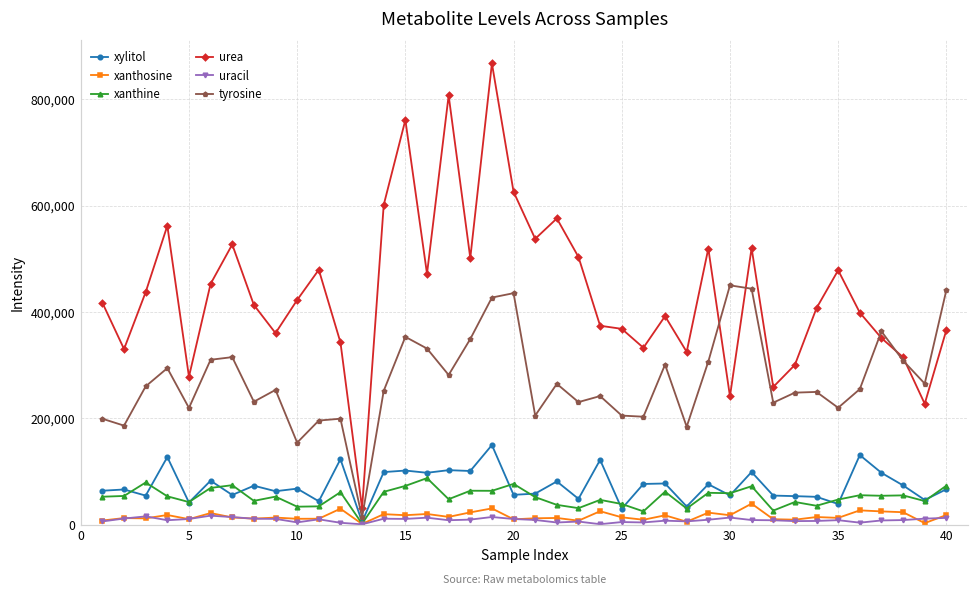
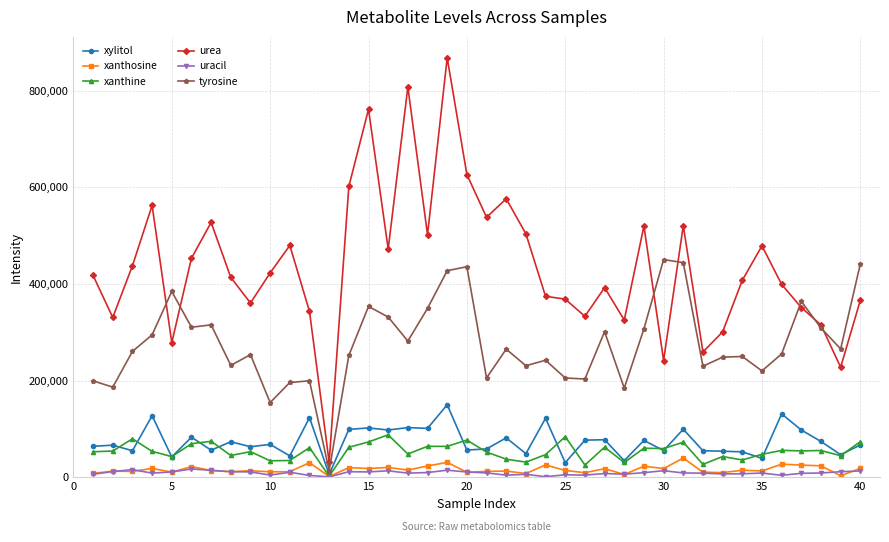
  {
    "xylitol": {
      "10": "70,000",
      "15": "100,000",
      "20": "60,000",
      "25": "30,000",
      "35": "40,000",
      "40": "70,000"
    },
    "xanthosine": {
      "10": "10,000",
      "15": "20,000",
      "25": "10,000",
      "40": "20,000"
    },
    "xanthine": {
      "10": "30,000",
      "15": "70,000",
      "20": "80,000",
-     "25": "40,000",
+     "25": "80,000",
      "35": "50,000",
      "40": "70,000"
    },
    "urea": {
      "5": "280,000",
      "10": "420,000",
      "15": "760,000",
      "20": "630,000",
      "25": "370,000",
      "30": "240,000",
      "35": "480,000",
      "40": "370,000"
    },
    "uracil": {
      "10": "0",
      "15": "10,000",
      "25": "0",
      "40": "10,000"
    },
    "tyrosine": {
-     "5": "220,000",
+     "5": "380,000",
      "10": "150,000",
      "15": "350,000",
      "20": "440,000",
      "25": "210,000",
      "30": "450,000",
      "35": "220,000",
      "40": "440,000"
    }
  }
